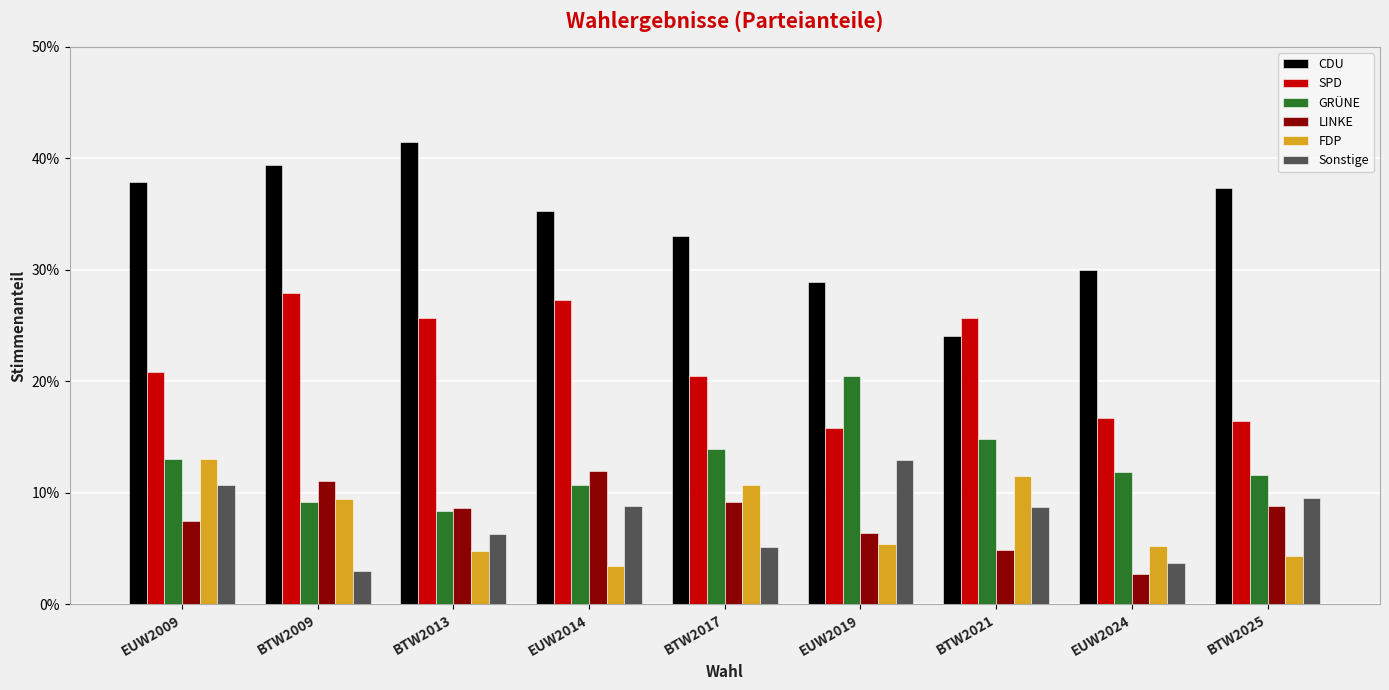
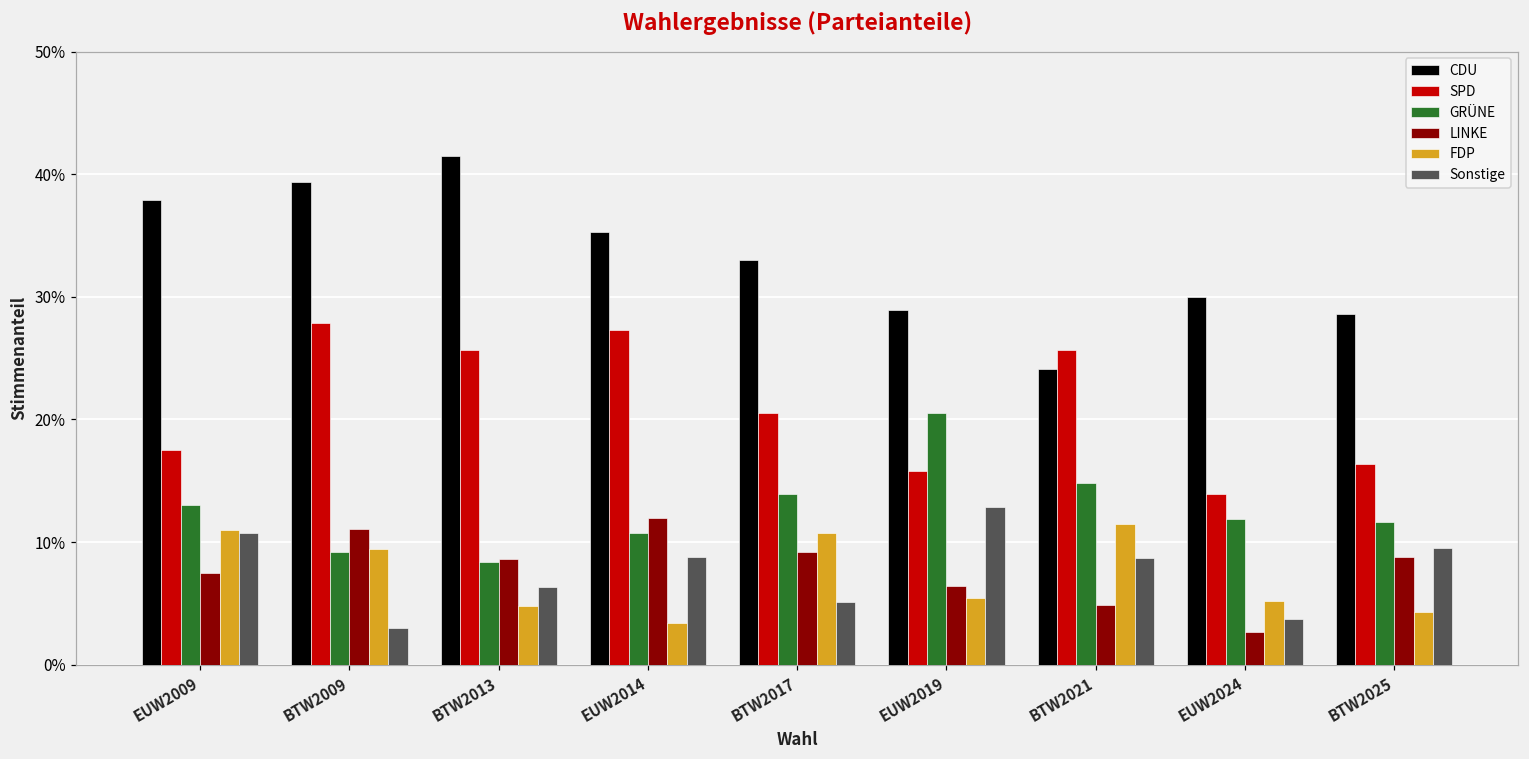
  {
    "CDU": {
      "EUW2009": "37.9%",
      "BTW2009": "39.4%",
      "BTW2013": "41.5%",
      "EUW2014": "35.3%",
      "BTW2017": "33.0%",
      "EUW2019": "28.9%",
      "BTW2021": "24.1%",
      "EUW2024": "30.0%",
-     "BTW2025": "37.3%"
+     "BTW2025": "28.6%"
    },
    "SPD": {
-     "EUW2009": "20.8%",
+     "EUW2009": "17.5%",
      "BTW2009": "27.9%",
      "BTW2013": "25.7%",
      "EUW2014": "27.3%",
      "BTW2017": "20.5%",
      "EUW2019": "15.8%",
      "BTW2021": "25.7%",
-     "EUW2024": "16.7%",
+     "EUW2024": "13.9%",
      "BTW2025": "16.4%"
    },
    "GRÜNE": {
      "EUW2009": "13.0%",
      "BTW2009": "9.2%",
      "BTW2013": "8.4%",
      "EUW2014": "10.7%",
      "BTW2017": "13.9%",
      "EUW2019": "20.5%",
      "BTW2021": "14.8%",
      "EUW2024": "11.9%",
      "BTW2025": "11.6%"
    },
    "LINKE": {
      "EUW2009": "7.5%",
      "BTW2009": "11.1%",
      "BTW2013": "8.6%",
      "EUW2014": "12.0%",
      "BTW2017": "9.2%",
      "EUW2019": "6.4%",
      "BTW2021": "4.9%",
      "EUW2024": "2.7%",
      "BTW2025": "8.8%"
    },
    "FDP": {
-     "EUW2009": "13.0%",
+     "EUW2009": "11.0%",
      "BTW2009": "9.4%",
      "BTW2013": "4.8%",
      "EUW2014": "3.4%",
      "BTW2017": "10.7%",
      "EUW2019": "5.4%",
      "BTW2021": "11.5%",
      "EUW2024": "5.2%",
      "BTW2025": "4.3%"
    },
    "Sonstige": {
      "EUW2009": "10.7%",
      "BTW2009": "3.0%",
      "BTW2013": "6.3%",
      "EUW2014": "8.8%",
      "BTW2017": "5.1%",
      "EUW2019": "12.9%",
      "BTW2021": "8.7%",
      "EUW2024": "3.7%",
      "BTW2025": "9.5%"
    }
  }
